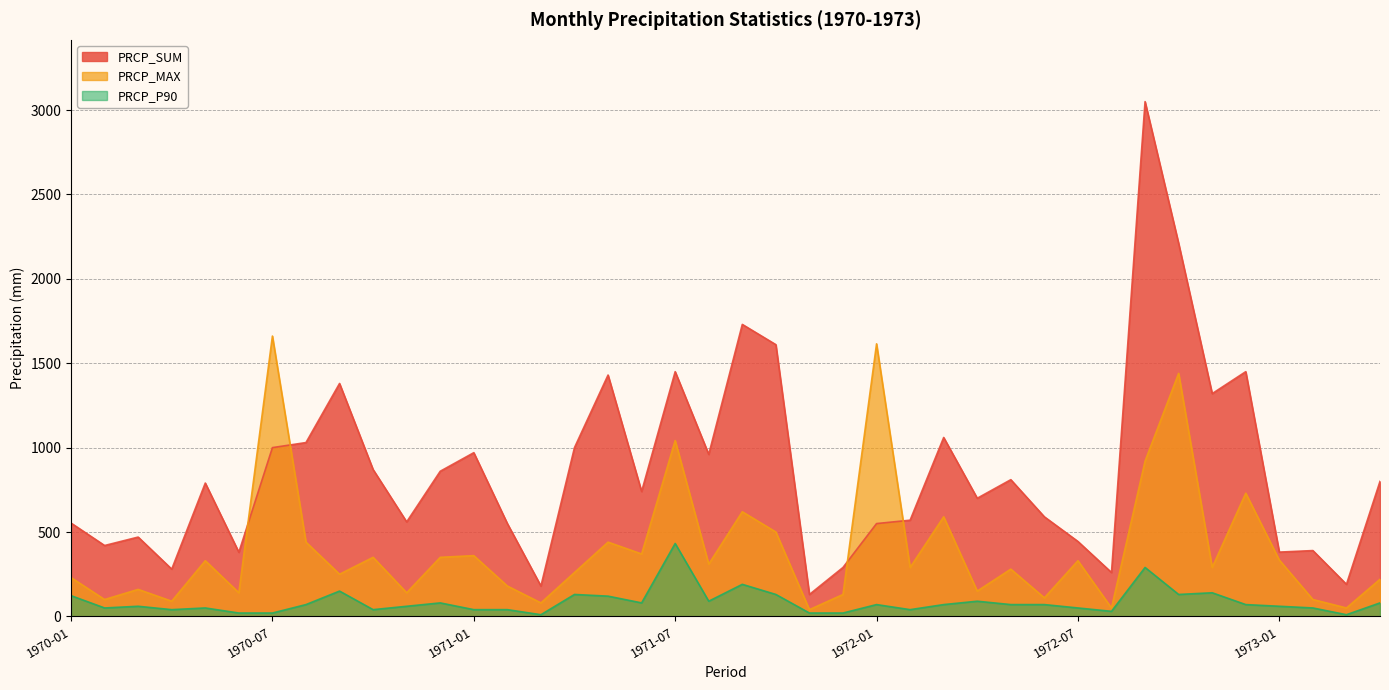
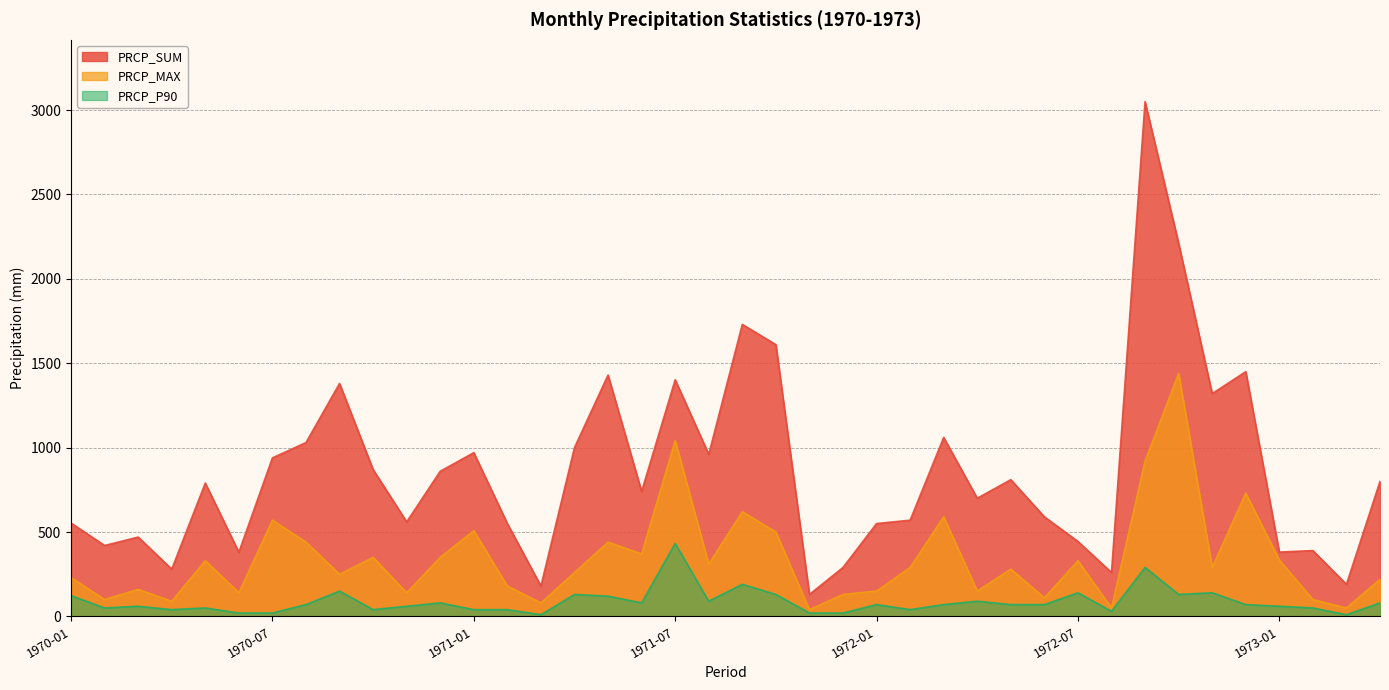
  {
    "PRCP_SUM": {
      "1970-01": 550,
-     "1970-07": 1000,
+     "1970-07": 940,
      "1971-01": 970,
-     "1971-07": 1450,
+     "1971-07": 1400,
      "1972-01": 550,
      "1972-07": 440,
      "1973-01": 380
    },
    "PRCP_MAX": {
      "1970-01": 230,
-     "1970-07": 1660,
-     "1971-01": 360,
+     "1970-07": 570,
+     "1971-01": 510,
      "1971-07": 1040,
-     "1972-01": 1620,
+     "1972-01": 150,
      "1972-07": 330,
      "1973-01": 330
    },
    "PRCP_P90": {
      "1970-01": 120,
      "1970-07": 20,
      "1971-01": 40,
      "1971-07": 430,
      "1972-01": 70,
-     "1972-07": 50,
+     "1972-07": 140,
      "1973-01": 60
    }
  }
